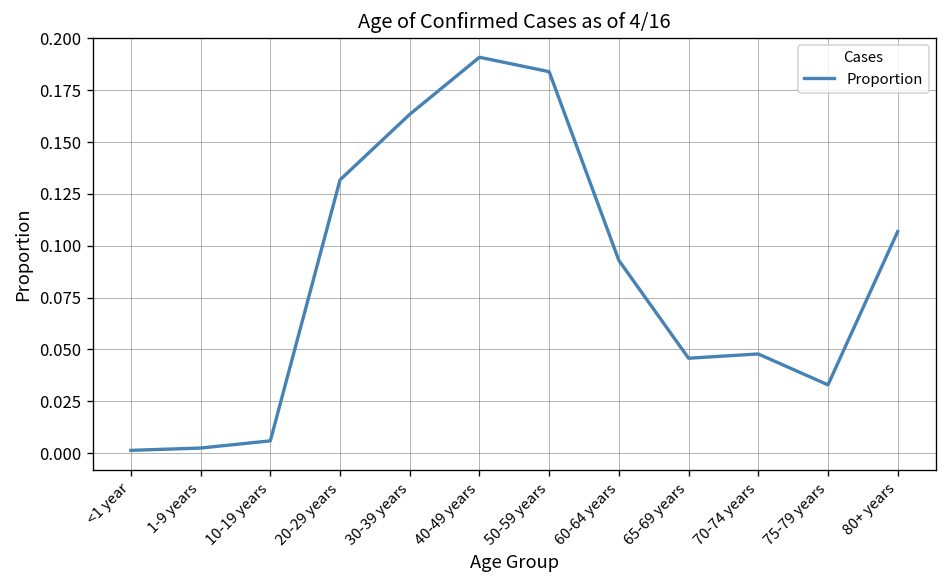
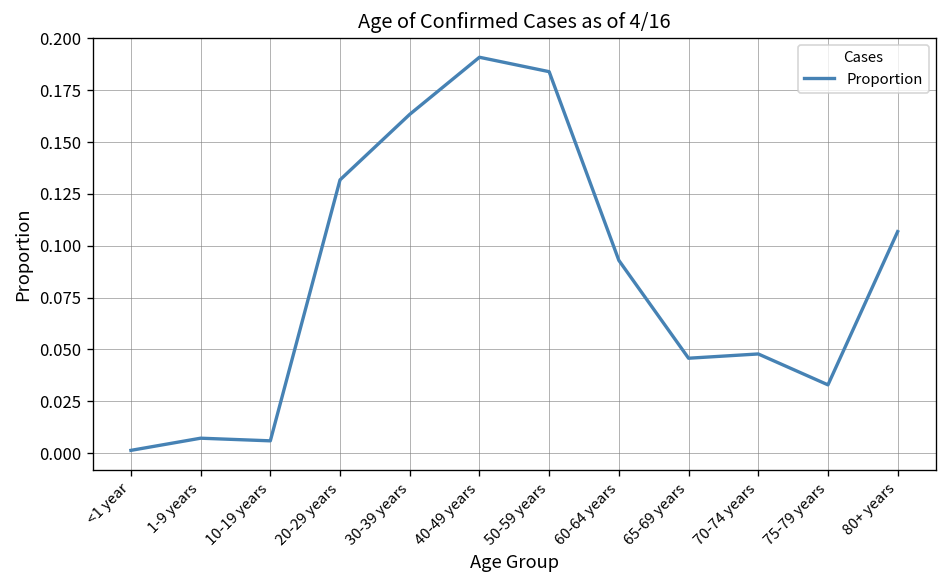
  {
    "<1 year": 0.001,
-   "1-9 years": 0.002,
+   "1-9 years": 0.007,
    "10-19 years": 0.006,
    "20-29 years": 0.132,
    "30-39 years": 0.163,
    "40-49 years": 0.191,
    "50-59 years": 0.184,
    "60-64 years": 0.093,
    "65-69 years": 0.046,
    "70-74 years": 0.048,
    "75-79 years": 0.033,
    "80+ years": 0.107
  }
